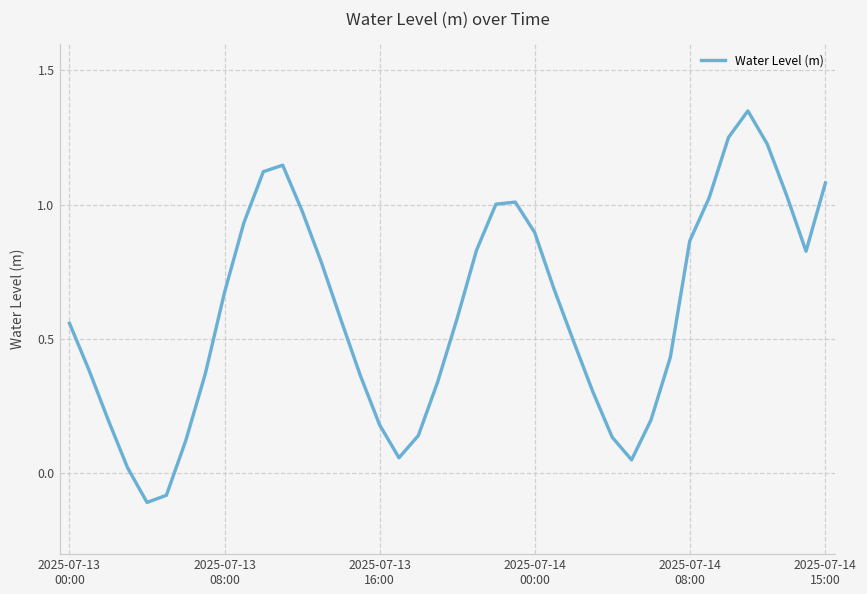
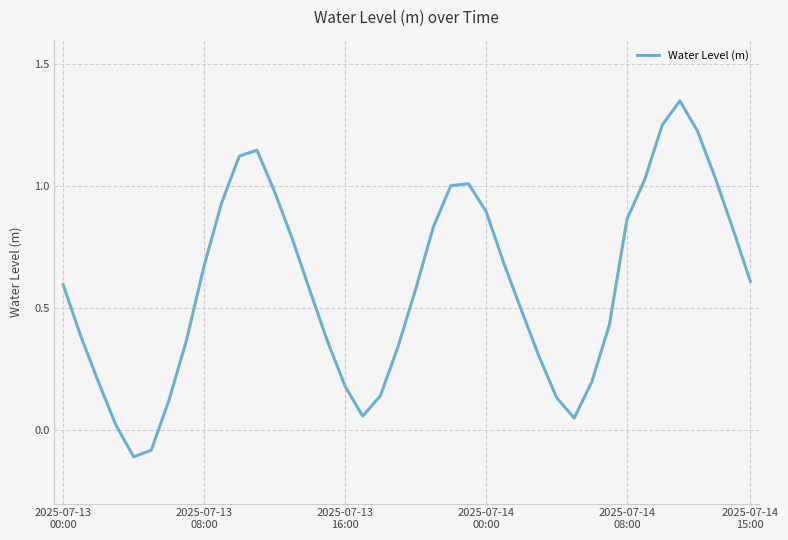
  {
-   "2025-07-13 00:00": 0.56,
+   "2025-07-13 00:00": 0.60,
    "2025-07-13 08:00": 0.67,
    "2025-07-13 16:00": 0.18,
    "2025-07-14 00:00": 0.90,
    "2025-07-14 08:00": 0.87,
-   "2025-07-14 15:00": 1.08
+   "2025-07-14 15:00": 0.61
  }
